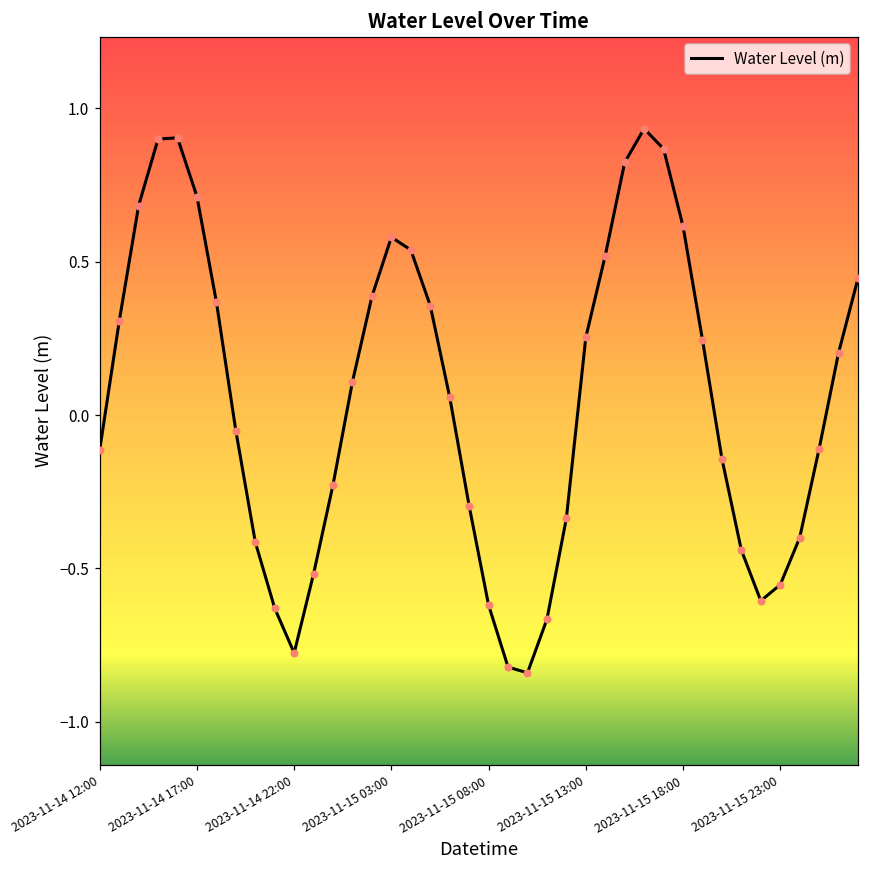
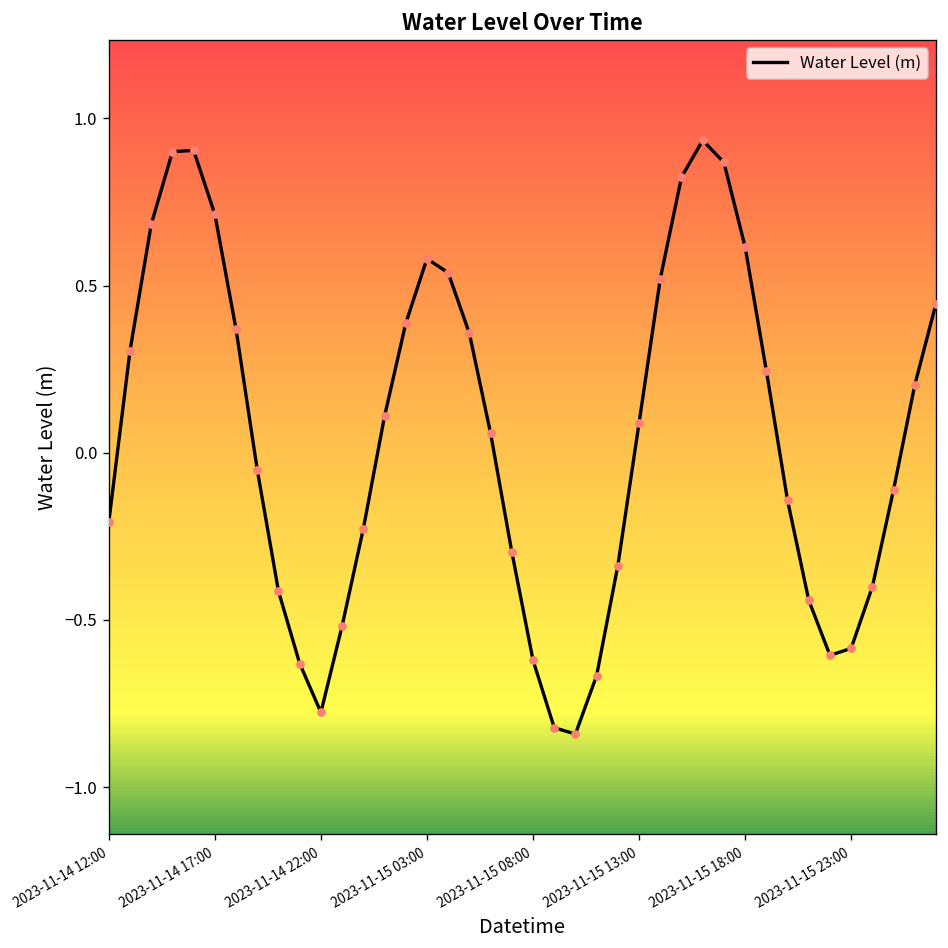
  {
-   "2023-11-14 12:00": -0.11,
+   "2023-11-14 12:00": -0.21,
    "2023-11-14 17:00": 0.71,
    "2023-11-14 22:00": -0.78,
    "2023-11-15 03:00": 0.58,
    "2023-11-15 08:00": -0.62,
-   "2023-11-15 13:00": 0.25,
+   "2023-11-15 13:00": 0.09,
    "2023-11-15 18:00": 0.62,
-   "2023-11-15 23:00": -0.55
+   "2023-11-15 23:00": -0.58
  }
